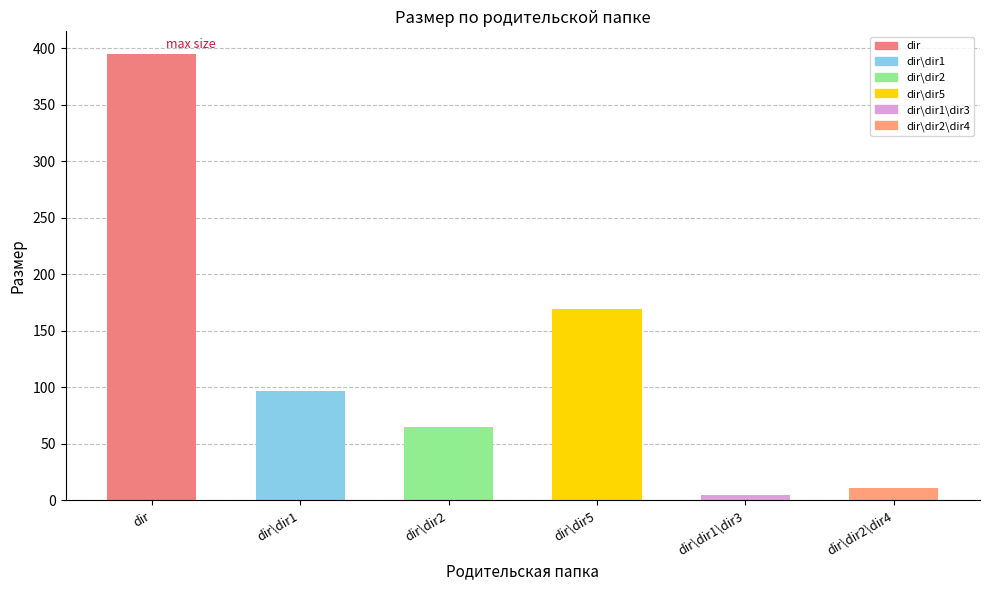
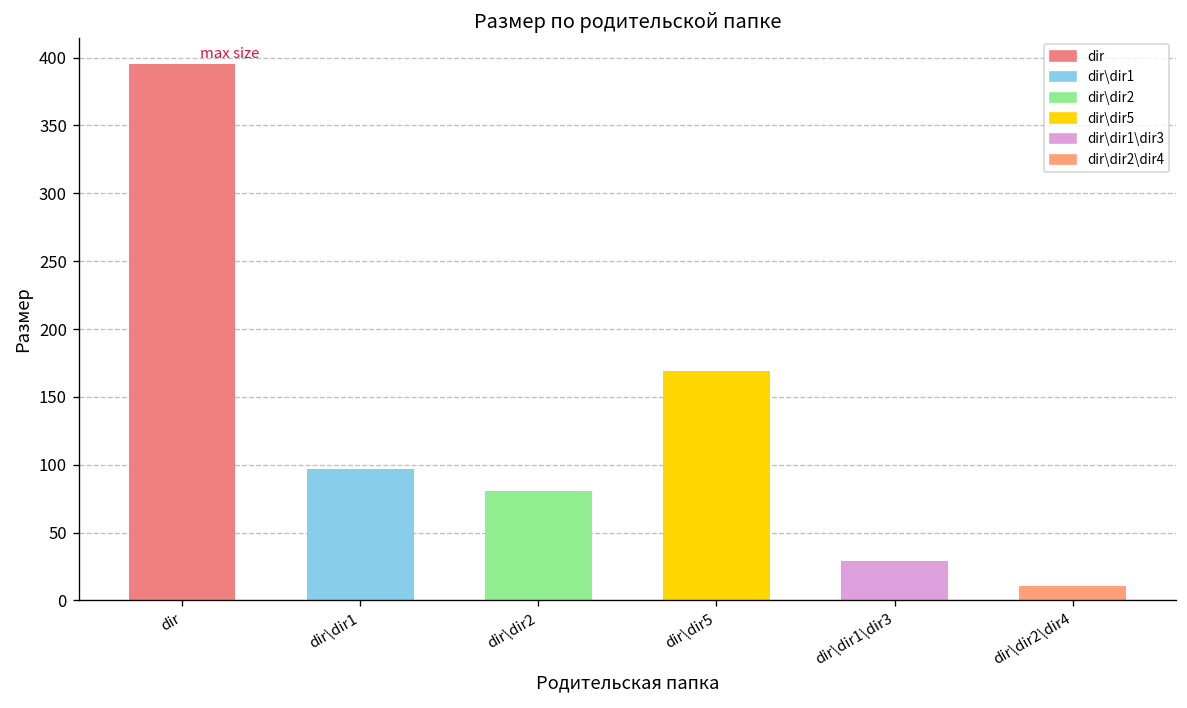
  {
    "dir": 395,
    "dir\\dir1": 97,
-   "dir\\dir2": 65,
+   "dir\\dir2": 81,
    "dir\\dir5": 169,
-   "dir\\dir1\\dir3": 5,
+   "dir\\dir1\\dir3": 29,
    "dir\\dir2\\dir4": 11
  }
